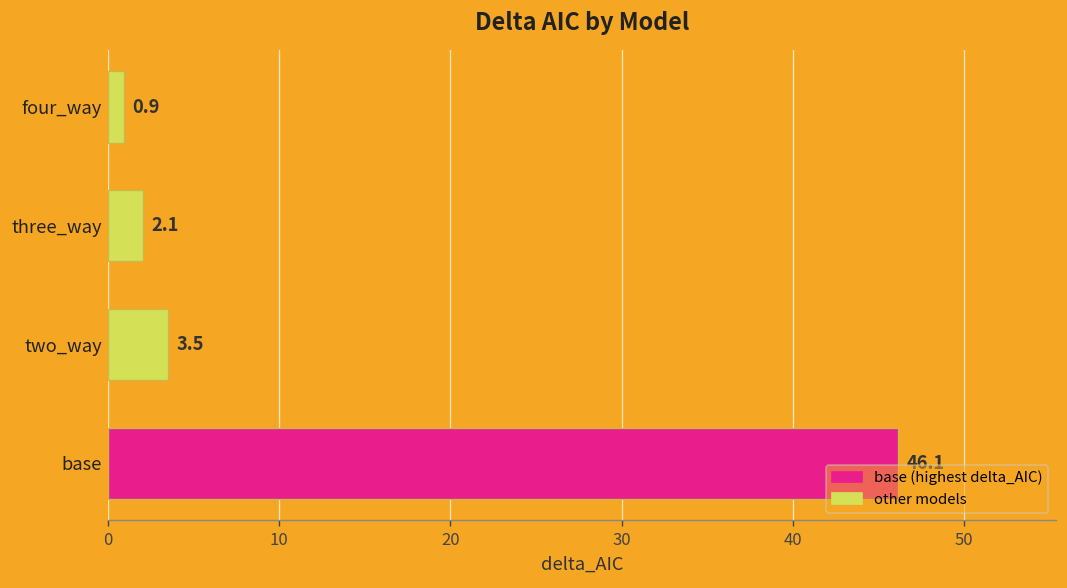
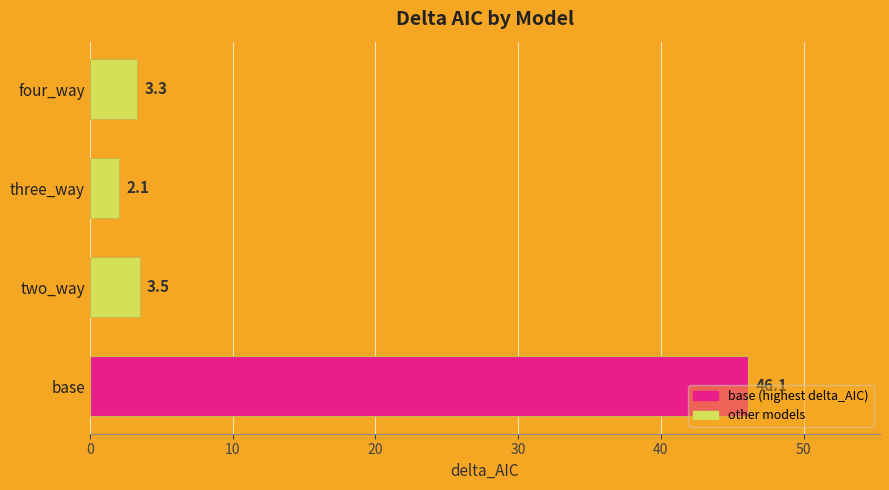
  {
-   "four_way": 0.9,
+   "four_way": 3.3,
    "three_way": 2.1,
    "two_way": 3.5
  }
